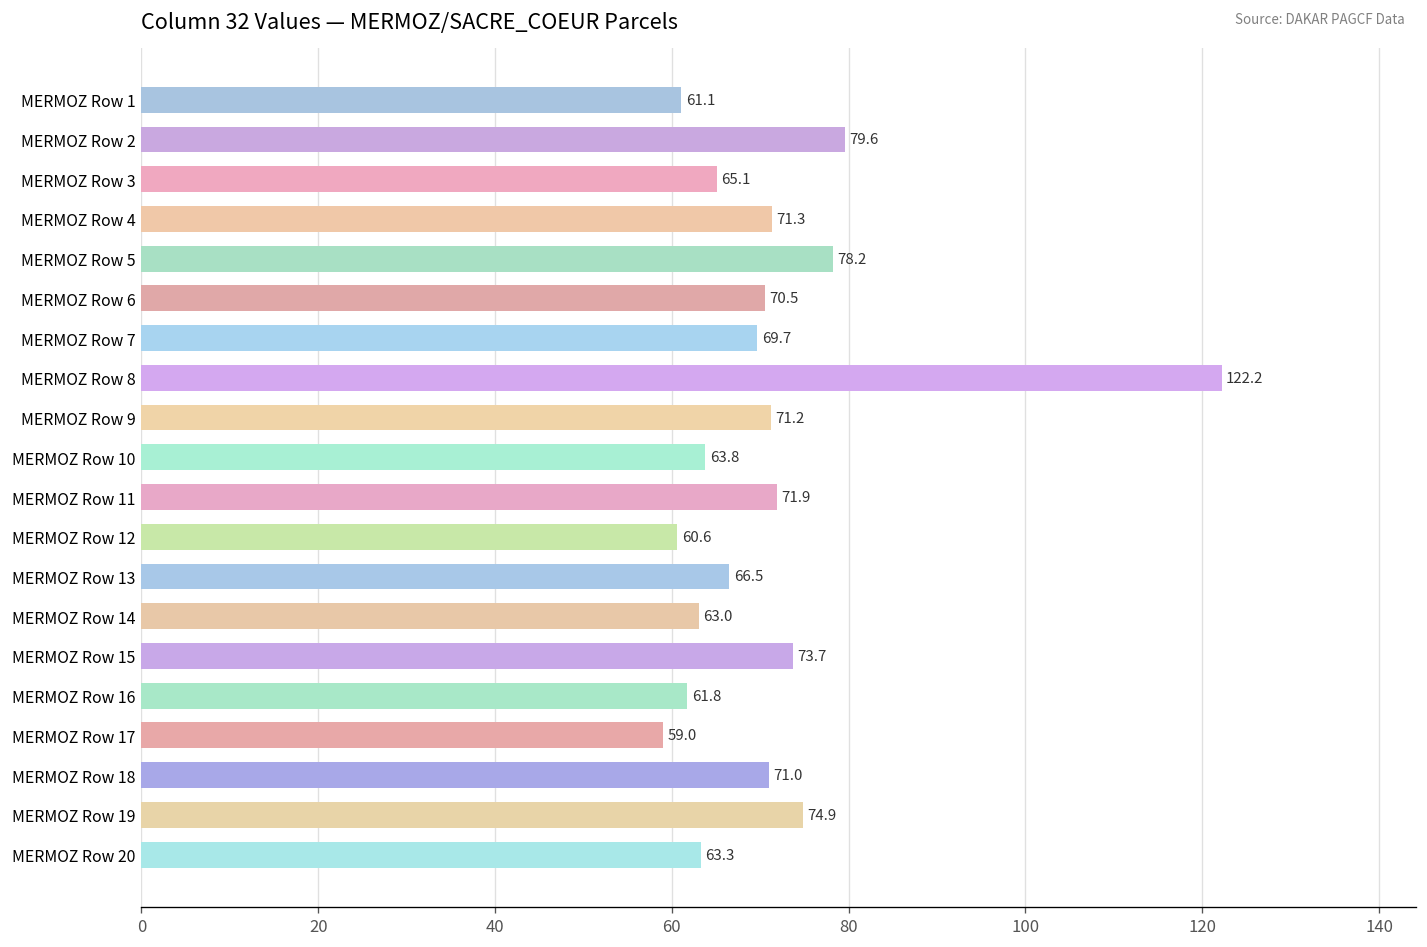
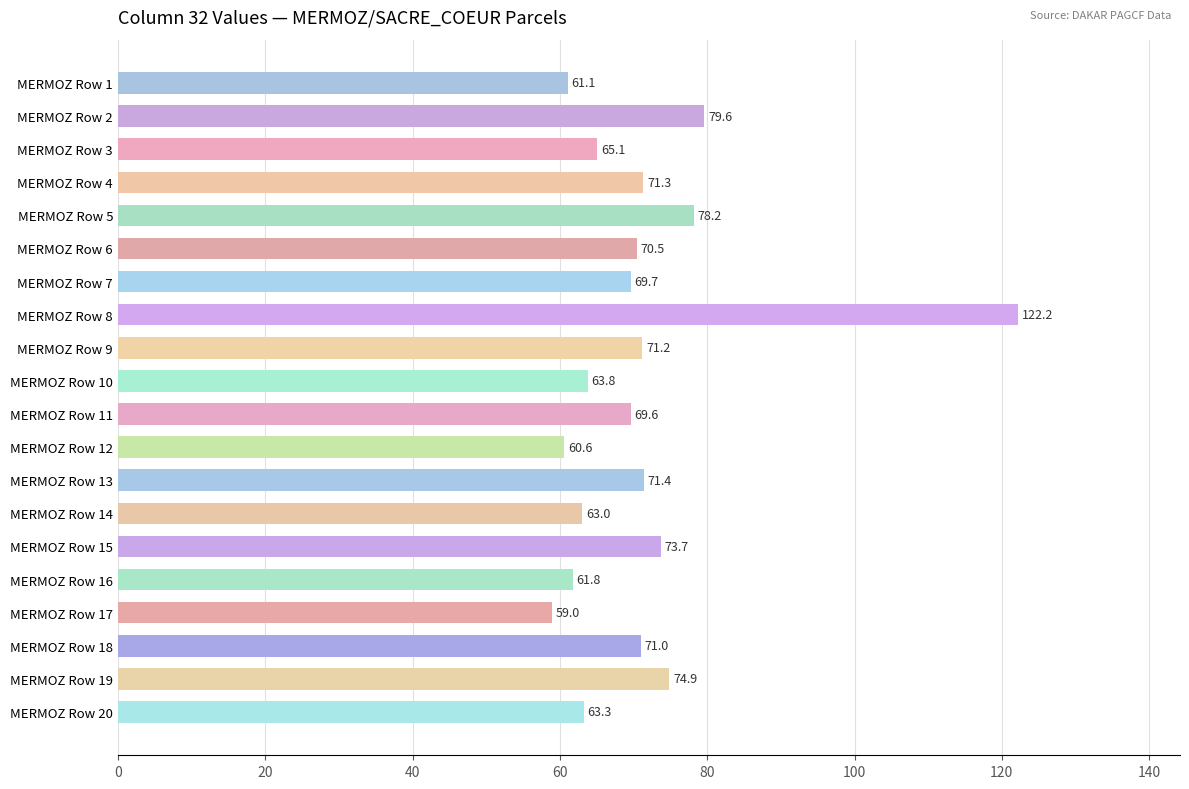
  {
    "MERMOZ Row 1": 61.1,
    "MERMOZ Row 2": 79.6,
    "MERMOZ Row 3": 65.1,
    "MERMOZ Row 4": 71.3,
    "MERMOZ Row 5": 78.2,
    "MERMOZ Row 6": 70.5,
    "MERMOZ Row 7": 69.7,
    "MERMOZ Row 8": 122.2,
    "MERMOZ Row 9": 71.2,
    "MERMOZ Row 10": 63.8,
-   "MERMOZ Row 11": 71.9,
+   "MERMOZ Row 11": 69.6,
    "MERMOZ Row 12": 60.6,
-   "MERMOZ Row 13": 66.5,
+   "MERMOZ Row 13": 71.4,
    "MERMOZ Row 14": 63.0,
    "MERMOZ Row 15": 73.7,
    "MERMOZ Row 16": 61.8,
    "MERMOZ Row 17": 59.0,
    "MERMOZ Row 18": 71.0,
    "MERMOZ Row 19": 74.9,
    "MERMOZ Row 20": 63.3
  }
